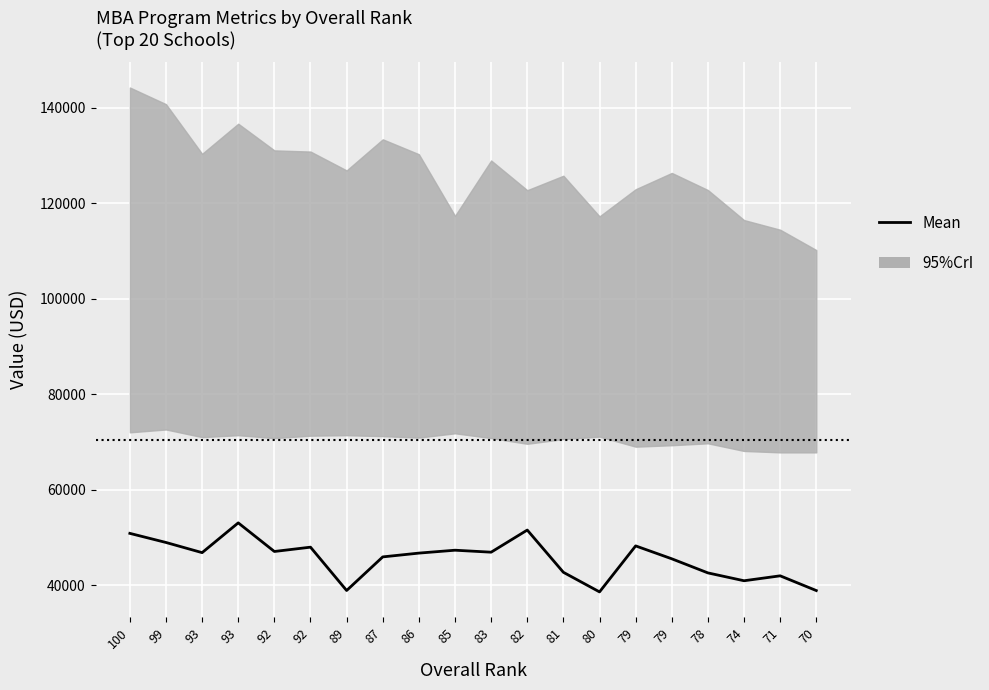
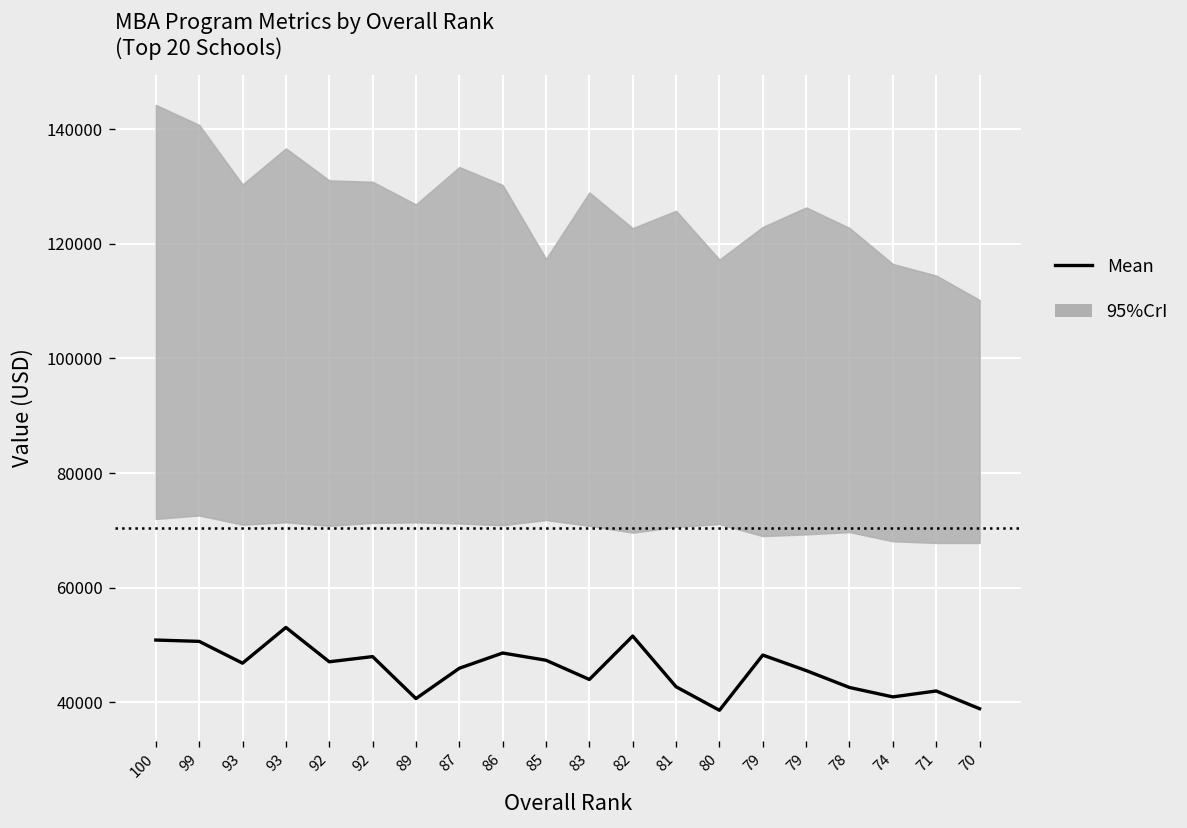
  {
    "Mean": {
      "100": 51000,
-     "99": 49000,
-     "89": 39000,
+     "99": 51000,
+     "89": 41000,
      "87": 46000,
-     "86": 47000,
+     "86": 49000,
      "85": 47000,
-     "83": 47000,
+     "83": 44000,
      "82": 52000,
      "81": 43000,
      "80": 39000,
      "78": 43000,
      "74": 41000,
      "71": 42000,
      "70": 39000
    }
  }
